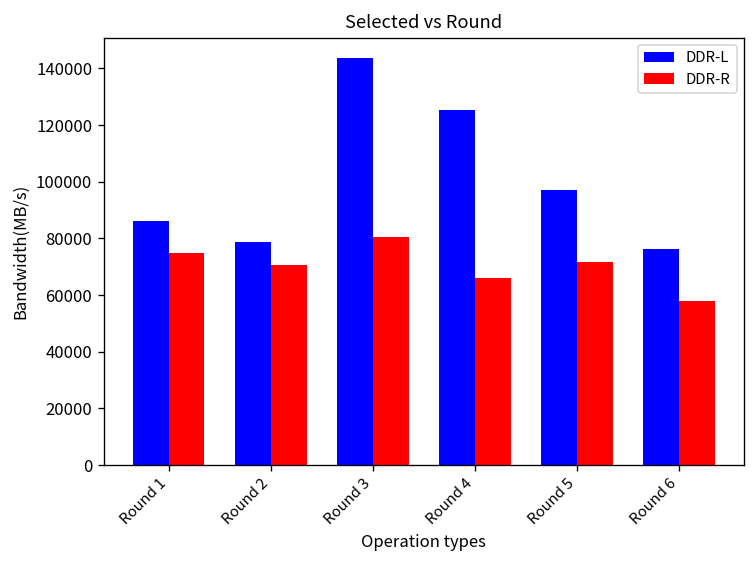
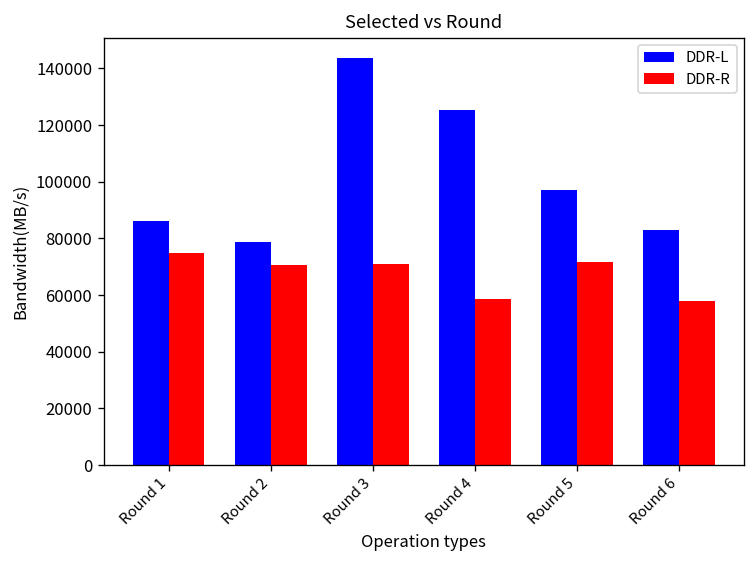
  {
    "DDR-L": {
      "Round 1": 86000,
      "Round 2": 79000,
      "Round 3": 144000,
      "Round 4": 125000,
      "Round 5": 97000,
-     "Round 6": 76000
+     "Round 6": 83000
    },
    "DDR-R": {
      "Round 1": 75000,
      "Round 2": 71000,
-     "Round 3": 80000,
-     "Round 4": 66000,
+     "Round 3": 71000,
+     "Round 4": 59000,
      "Round 5": 72000,
      "Round 6": 58000
    }
  }
